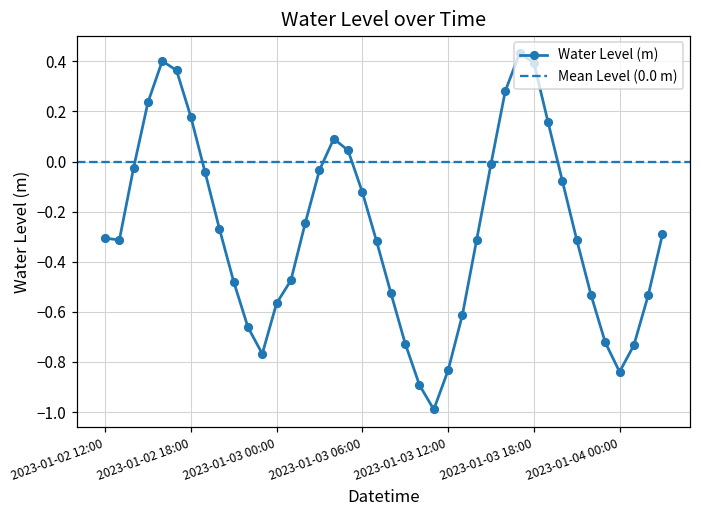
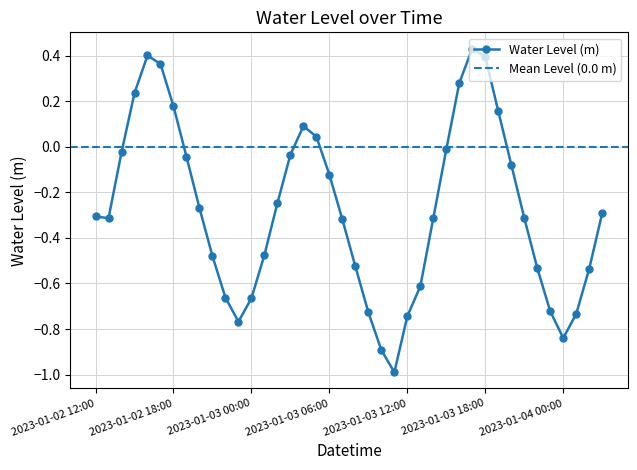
  {
    "2023-01-02 12:00": -0.31,
    "2023-01-02 18:00": 0.18,
-   "2023-01-03 00:00": -0.57,
+   "2023-01-03 00:00": -0.66,
    "2023-01-03 06:00": -0.12,
-   "2023-01-03 12:00": -0.83,
+   "2023-01-03 12:00": -0.74,
    "2023-01-04 00:00": -0.84
  }
